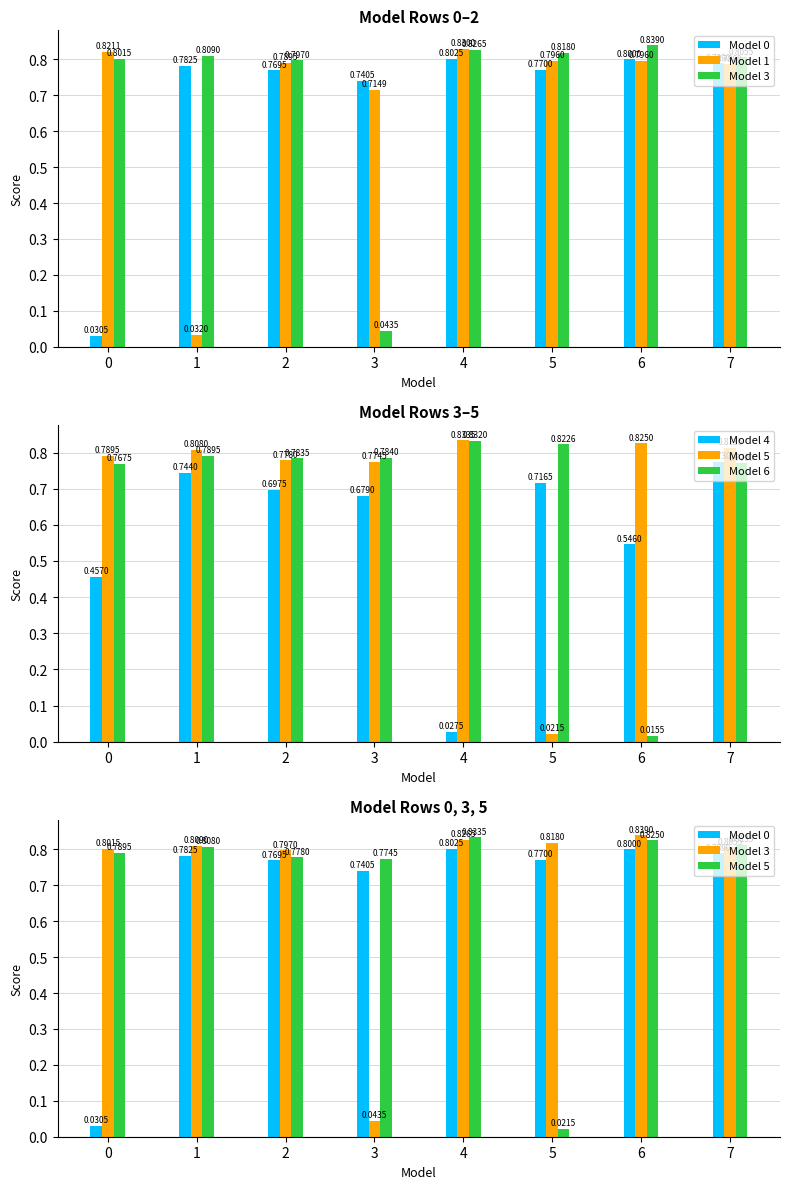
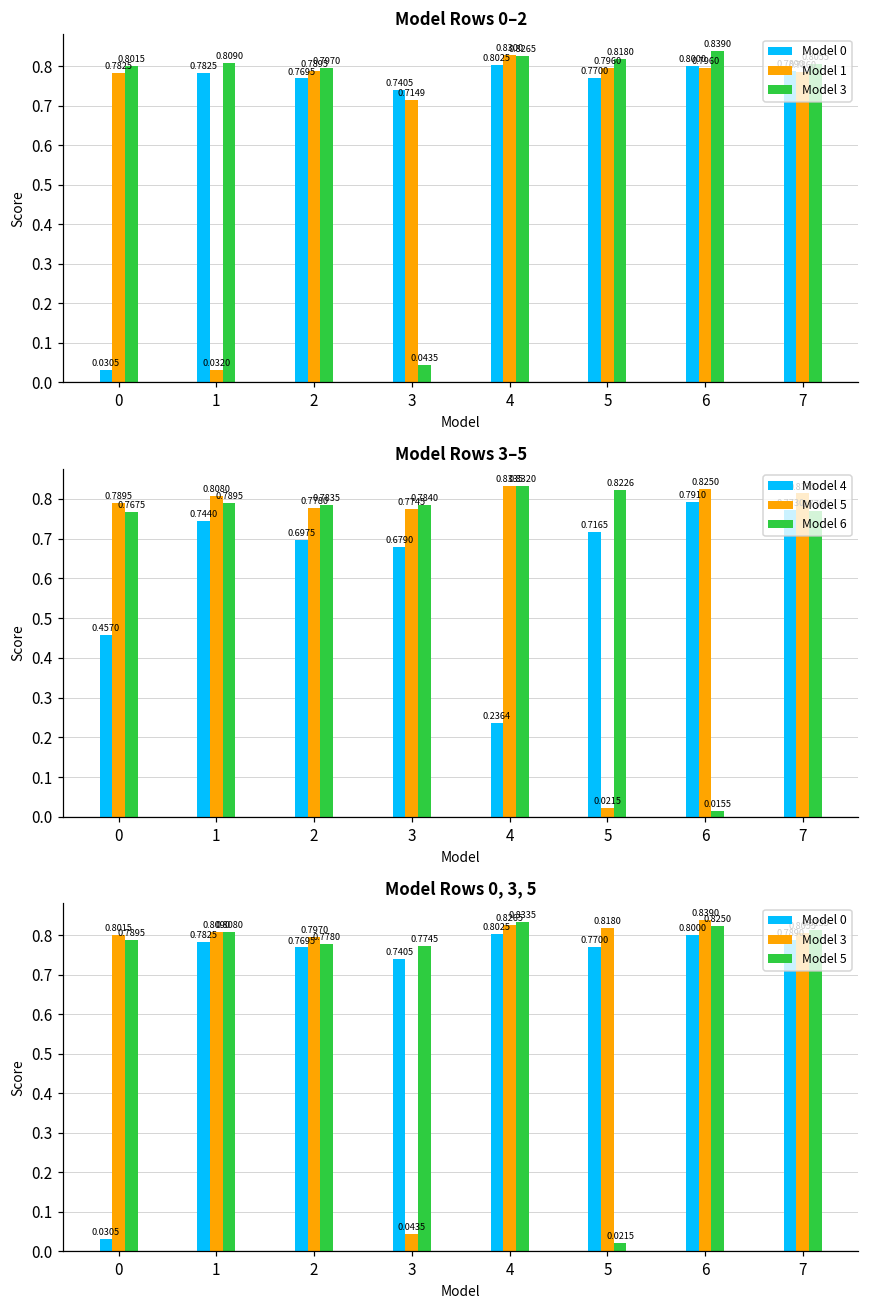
  {
    "Model Rows 0–2": {
      "Model 0": {
        "0": 0.0305,
        "1": 0.7825,
        "2": 0.7695,
        "3": 0.7405,
        "4": 0.8025,
        "5": 0.7700
      },
      "Model 1": {
-       "0": 0.8211,
+       "0": 0.7825,
        "1": 0.0320,
        "3": 0.7149,
        "5": 0.7960
      }
    },
    "Model Rows 3–5": {
      "Model 4": {
        "0": 0.4570,
        "1": 0.7440,
        "2": 0.6975,
        "3": 0.6790,
-       "4": 0.0275,
+       "4": 0.2364,
        "5": 0.7165,
-       "6": 0.5460
+       "6": 0.7910
      },
      "Model 6": {
        "0": 0.7675,
        "1": 0.7895,
        "5": 0.8226,
        "6": 0.0155
      }
    },
    "Model Rows 0, 3, 5": {
      "Model 0": {
        "0": 0.0305,
        "1": 0.7825,
        "2": 0.7695,
        "3": 0.7405,
        "4": 0.8025,
        "5": 0.7700,
        "6": 0.8000
      },
      "Model 3": {
        "2": 0.7970,
        "3": 0.0435,
        "5": 0.8180
      },
      "Model 5": {
        "2": 0.7780,
        "3": 0.7745,
        "5": 0.0215
      }
    }
  }
